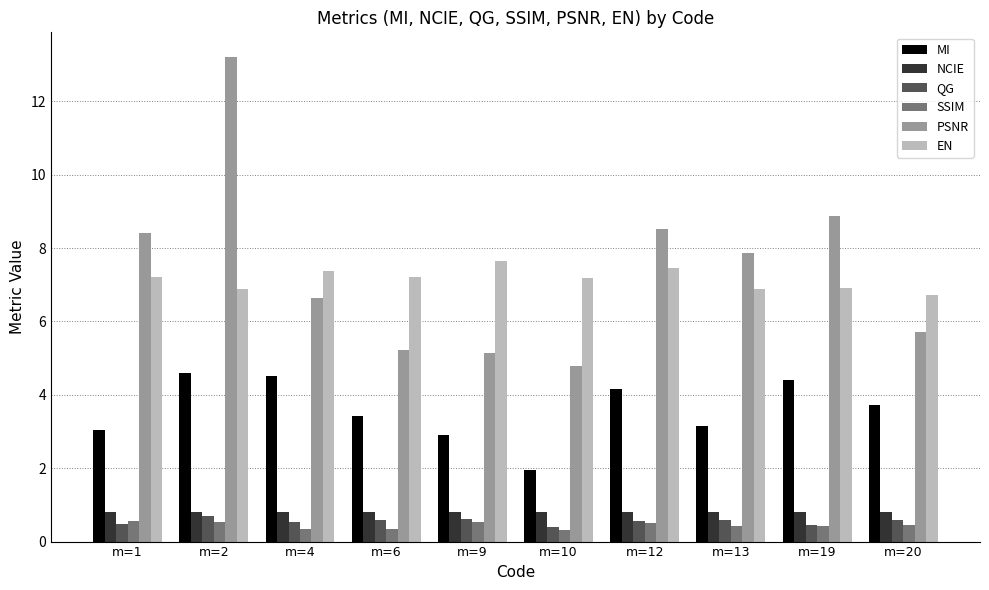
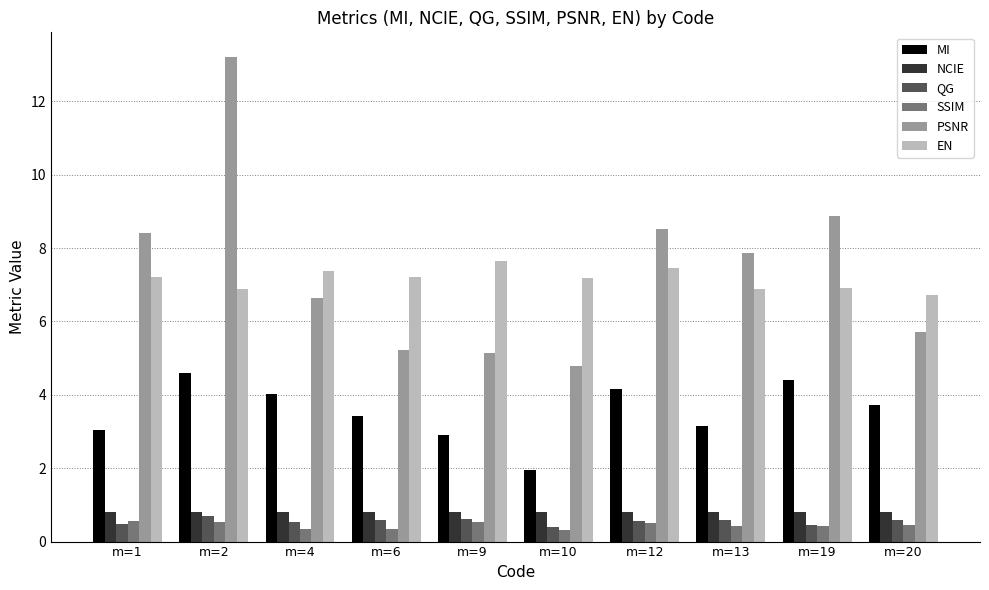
  {
    "MI": {
      "m=1": 3.0,
      "m=2": 4.6,
-     "m=4": 4.5,
+     "m=4": 4.0,
      "m=6": 3.4,
      "m=9": 2.9,
      "m=10": 1.9,
      "m=12": 4.2,
      "m=13": 3.2,
      "m=19": 4.4,
      "m=20": 3.7
    }
  }
